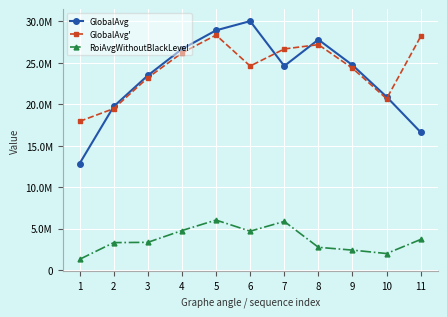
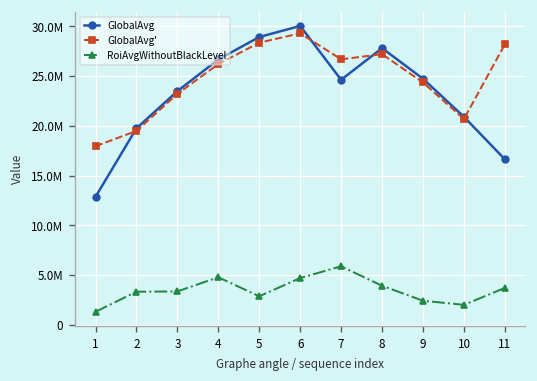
  {
    "GlobalAvg": {
      "1": 13000000,
      "5": 29000000,
      "6": 30000000,
      "7": 25000000,
      "8": 28000000,
      "9": 25000000,
      "11": 17000000
    },
    "GlobalAvg'": {
      "1": 18000000,
      "5": 28000000,
-     "6": 25000000,
+     "6": 29000000,
      "7": 27000000,
      "8": 27000000,
      "9": 24000000,
      "11": 28000000
    },
    "RoiAvgWithoutBlackLevel": {
      "1": 1000000,
      "2": 3000000,
      "3": 3000000,
      "4": 5000000,
-     "5": 6000000,
+     "5": 3000000,
      "6": 5000000,
      "7": 6000000,
-     "8": 3000000,
+     "8": 4000000,
      "9": 2000000,
      "10": 2000000,
      "11": 4000000
    }
  }
